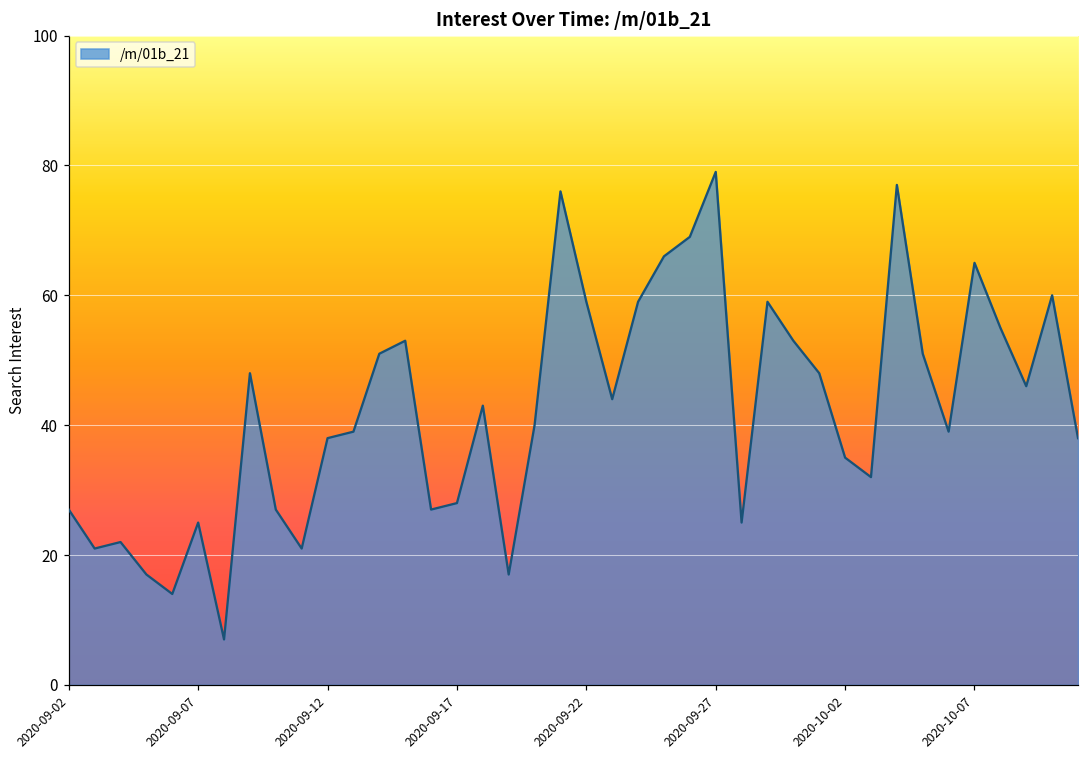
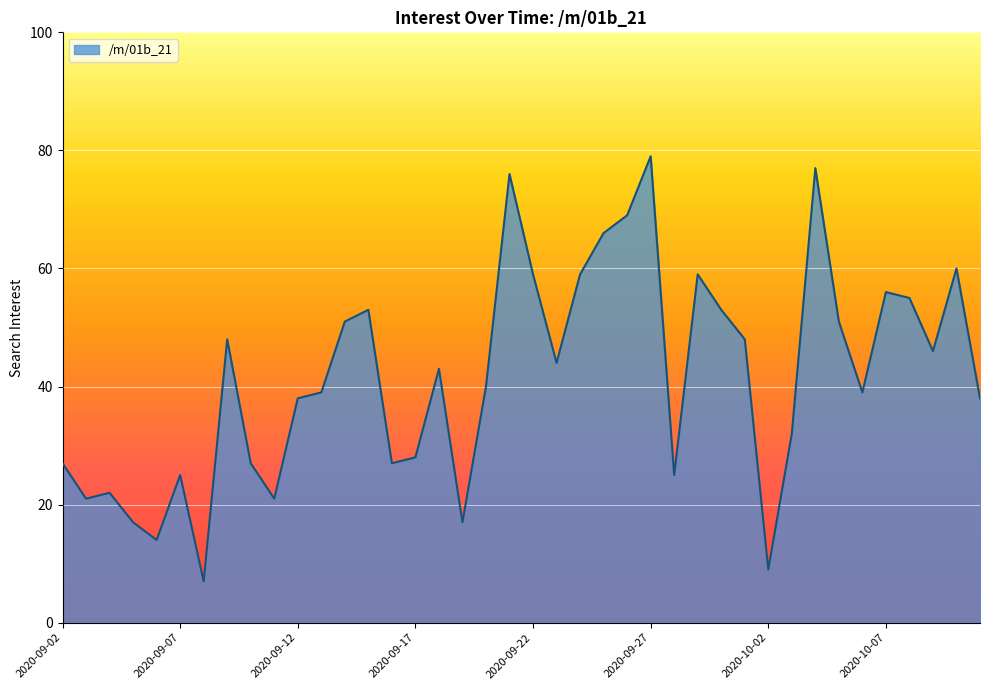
  {
    "2020-09-02": 27,
    "2020-09-07": 25,
    "2020-09-12": 38,
    "2020-09-17": 28,
    "2020-09-22": 59,
    "2020-09-27": 79,
-   "2020-10-02": 35,
-   "2020-10-07": 65
+   "2020-10-02": 9,
+   "2020-10-07": 56
  }
